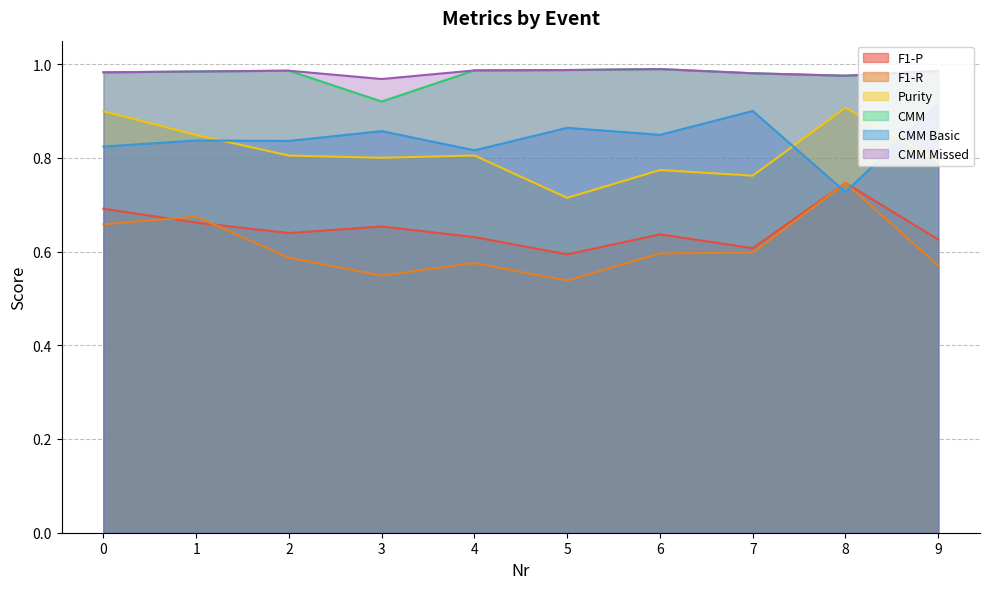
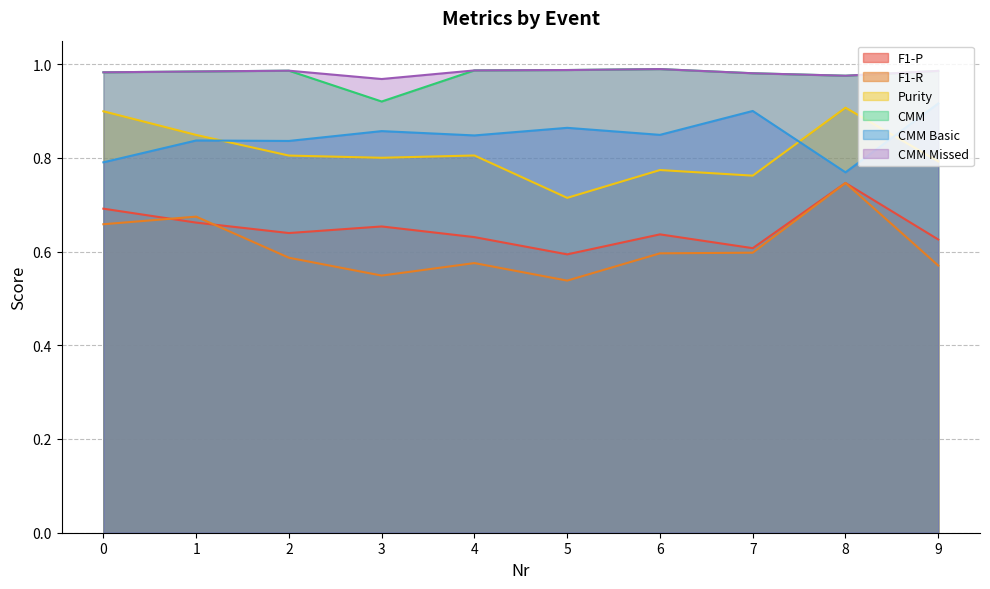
  {
    "CMM": {
      "3": 0.92
    },
    "CMM Basic": {
-     "0": 0.82,
+     "0": 0.79,
      "1": 0.84,
      "2": 0.84,
      "3": 0.86,
-     "4": 0.82,
+     "4": 0.85,
      "5": 0.86,
      "6": 0.85,
      "7": 0.90,
-     "8": 0.73
+     "8": 0.77
    },
    "CMM Missed": {
      "3": 0.97
    }
  }
